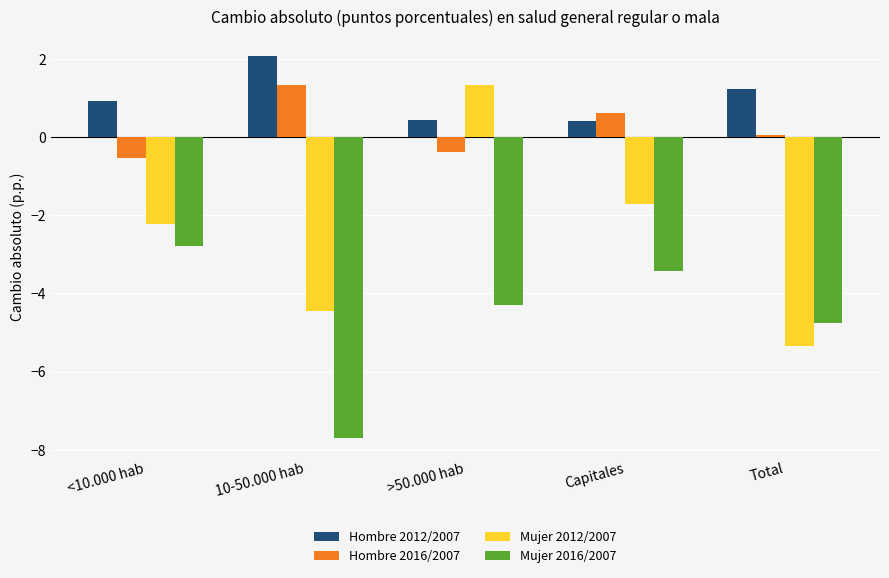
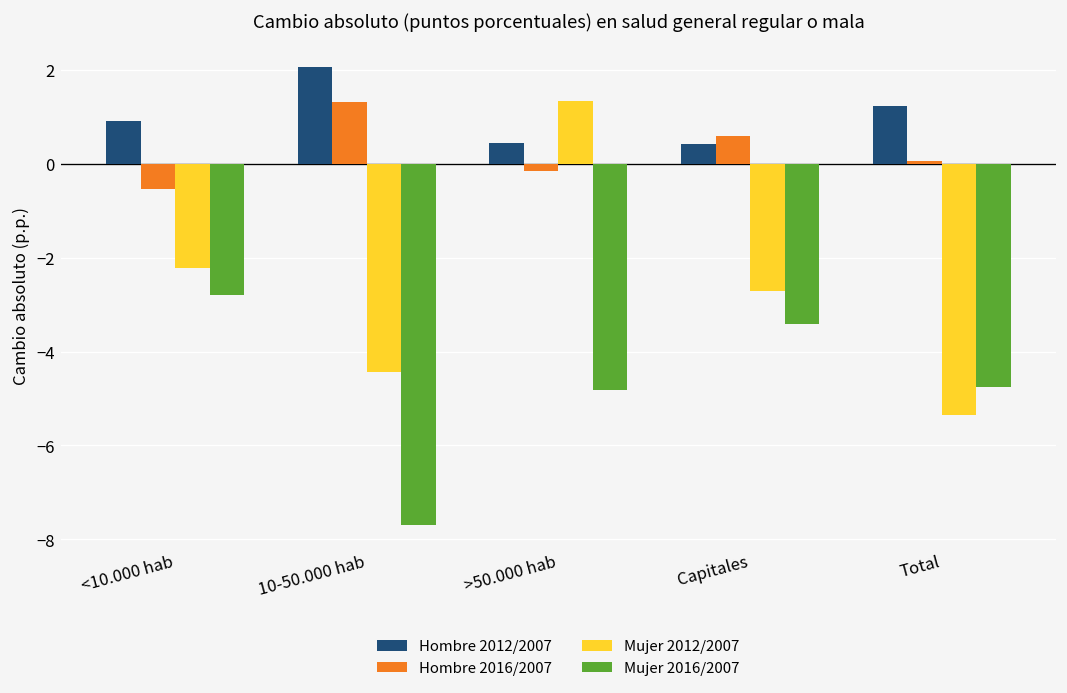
  {
    "Hombre 2012/2007": {
      "<10.000 hab": 0.9,
      "10-50.000 hab": 2.1,
      ">50.000 hab": 0.4,
      "Capitales": 0.4,
      "Total": 1.2
    },
    "Hombre 2016/2007": {
      "<10.000 hab": -0.5,
      "10-50.000 hab": 1.3,
-     ">50.000 hab": -0.4,
+     ">50.000 hab": -0.1,
      "Capitales": 0.6
    },
    "Mujer 2012/2007": {
      "<10.000 hab": -2.2,
      "10-50.000 hab": -4.4,
      ">50.000 hab": 1.3,
-     "Capitales": -1.7,
+     "Capitales": -2.7,
      "Total": -5.3
    },
    "Mujer 2016/2007": {
      "<10.000 hab": -2.8,
      "10-50.000 hab": -7.7,
-     ">50.000 hab": -4.3,
+     ">50.000 hab": -4.8,
      "Capitales": -3.4,
      "Total": -4.8
    }
  }
